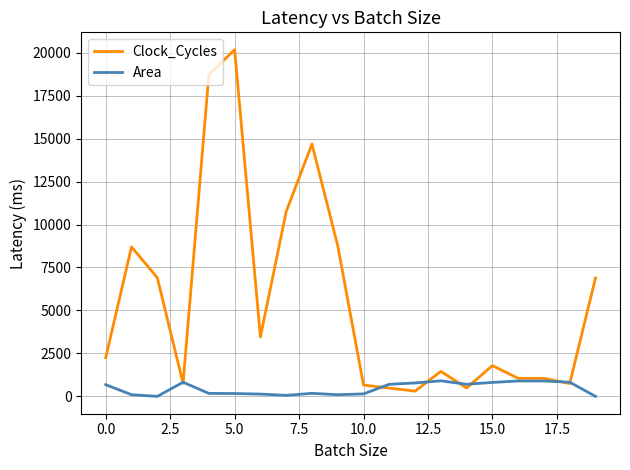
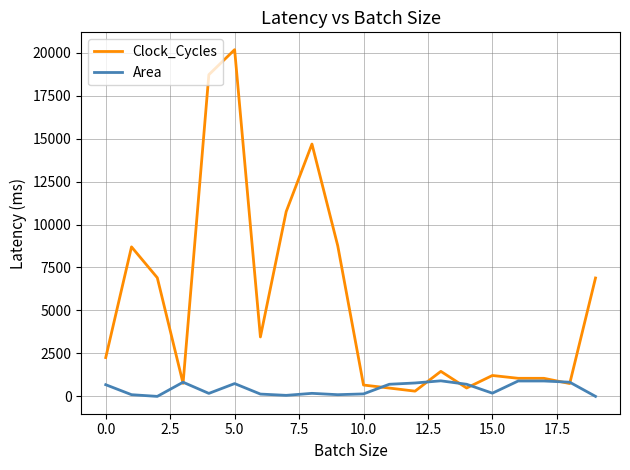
  {
    "Clock_Cycles": {
      "0.0": 2300,
      "5.0": 20200,
      "10.0": 700,
-     "15.0": 1800
+     "15.0": 1200
    },
    "Area": {
      "0.0": 700,
-     "5.0": 200,
+     "5.0": 700,
      "10.0": 100,
-     "15.0": 800
+     "15.0": 200
    }
  }
